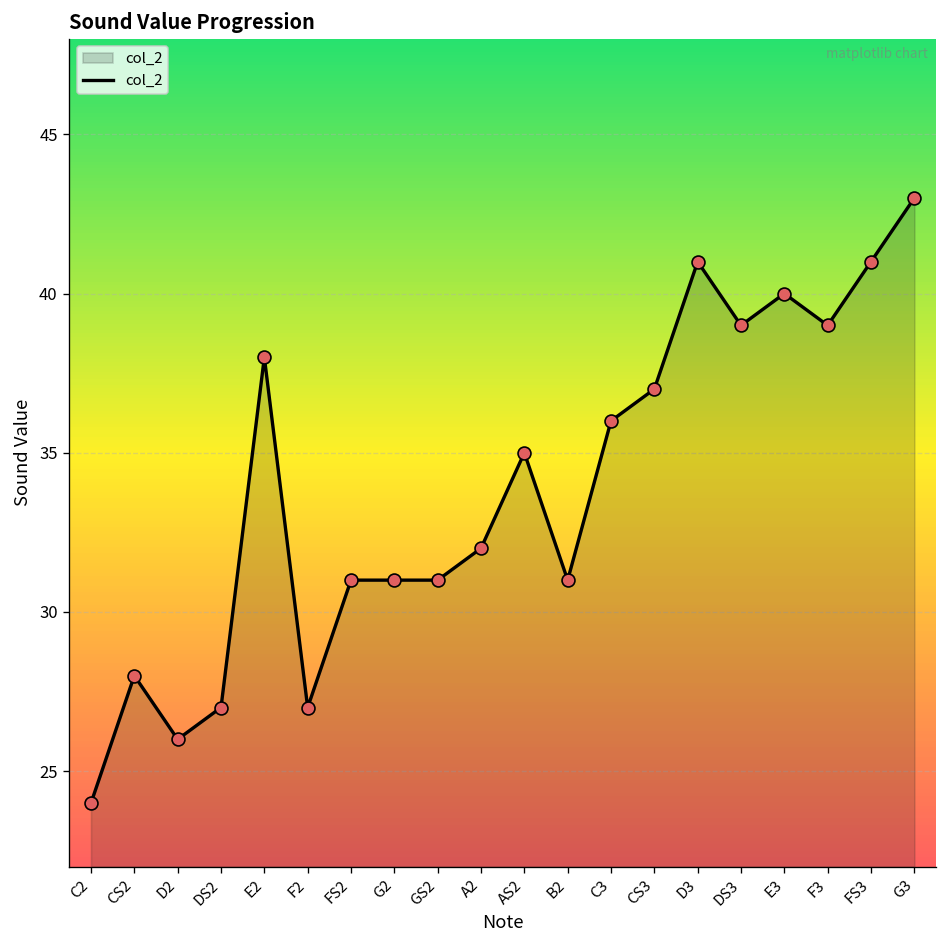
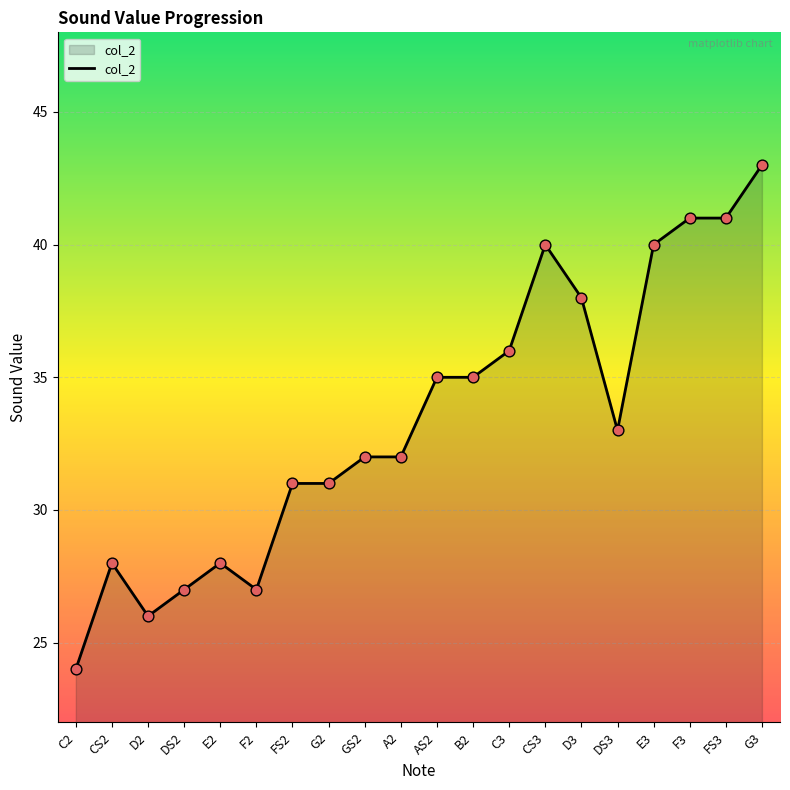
  {
    "C2": 24,
    "CS2": 28,
    "D2": 26,
    "DS2": 27,
-   "E2": 38,
+   "E2": 28,
    "F2": 27,
    "FS2": 31,
    "G2": 31,
-   "GS2": 31,
+   "GS2": 32,
    "A2": 32,
    "AS2": 35,
-   "B2": 31,
+   "B2": 35,
    "C3": 36,
-   "CS3": 37,
-   "D3": 41,
-   "DS3": 39,
+   "CS3": 40,
+   "D3": 38,
+   "DS3": 33,
    "E3": 40,
-   "F3": 39,
+   "F3": 41,
    "FS3": 41,
    "G3": 43
  }
